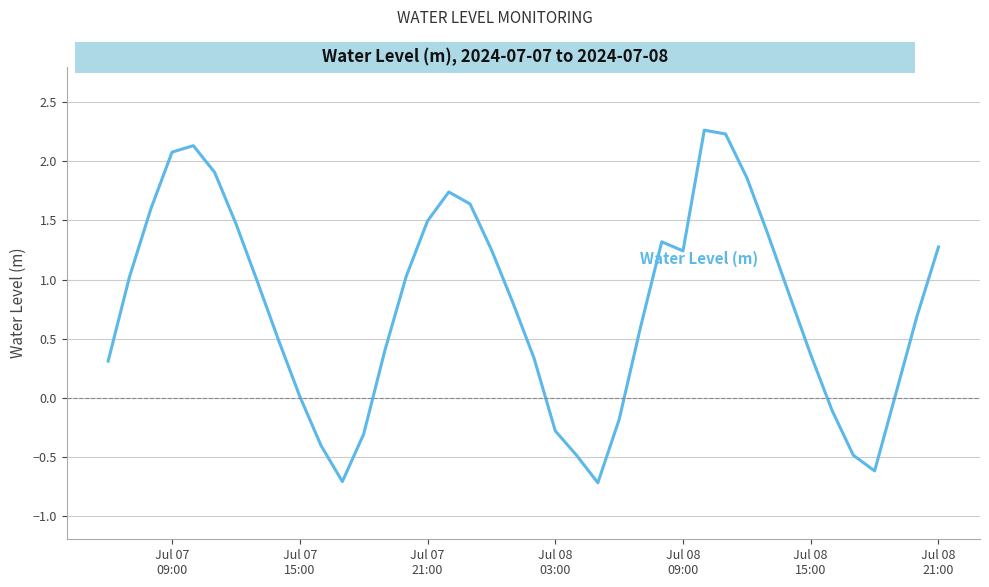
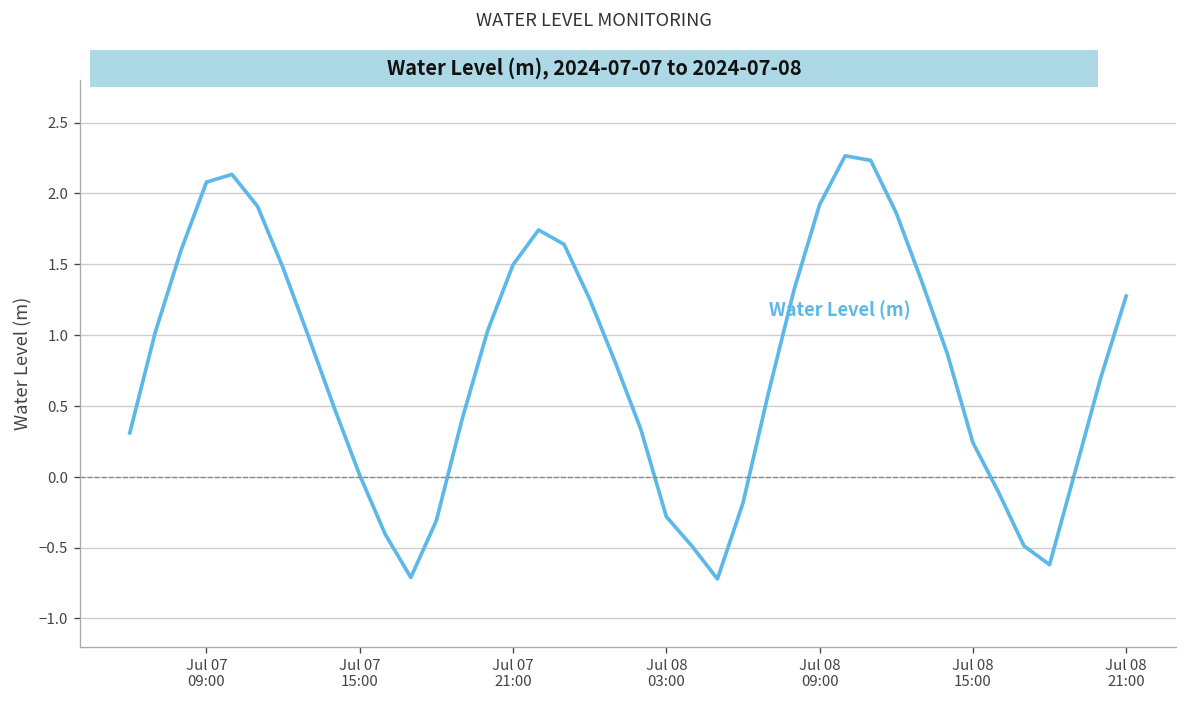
  {
    "Jul 07 09:00": 2.08,
    "Jul 07 15:00": 0.01,
    "Jul 07 21:00": 1.50,
    "Jul 08 03:00": -0.28,
-   "Jul 08 09:00": 1.24,
-   "Jul 08 15:00": 0.36,
+   "Jul 08 09:00": 1.92,
+   "Jul 08 15:00": 0.24,
    "Jul 08 21:00": 1.28
  }
